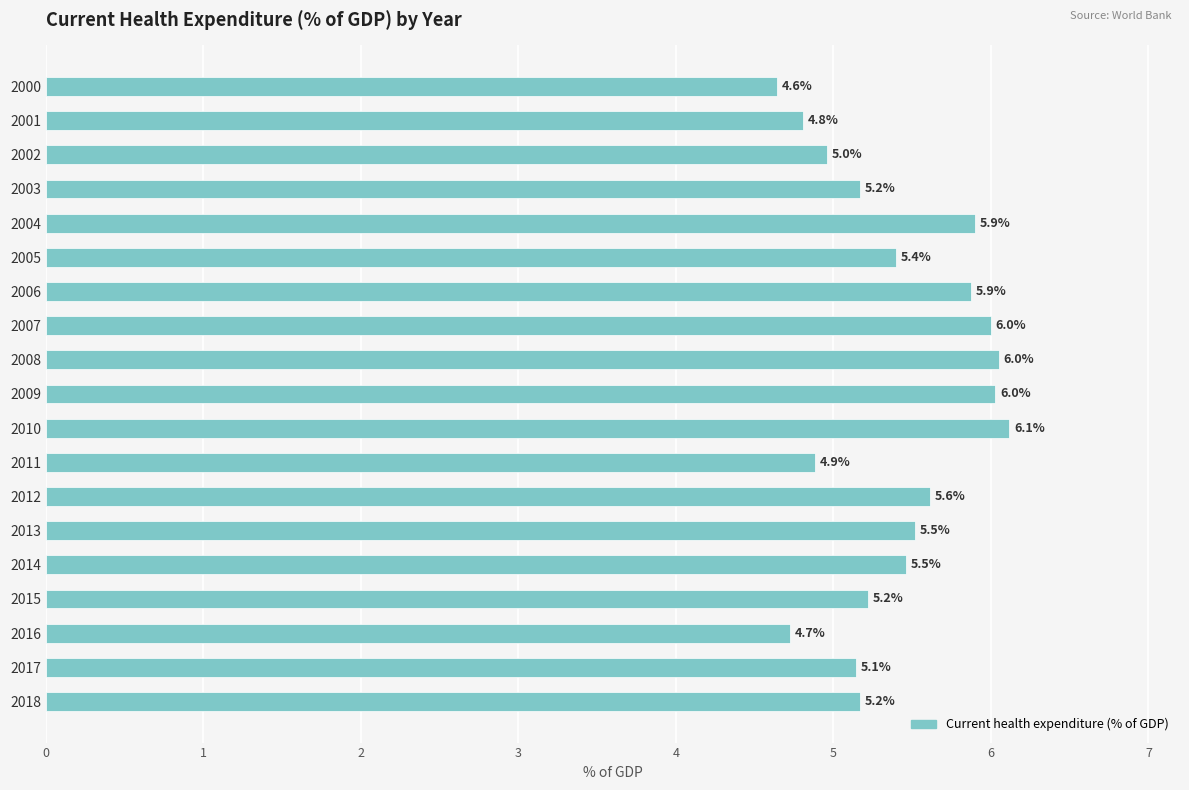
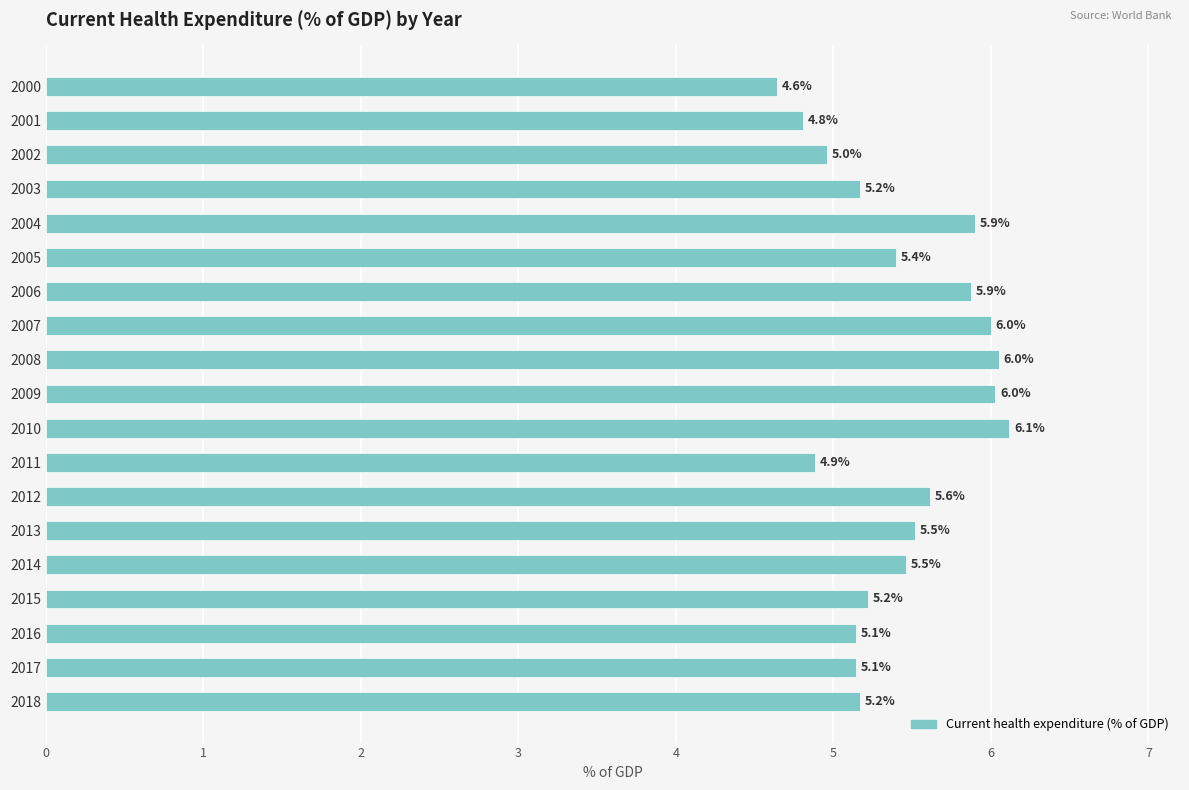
  {
    "2000": "4.6%",
    "2001": "4.8%",
    "2002": "5.0%",
    "2003": "5.2%",
    "2004": "5.9%",
    "2005": "5.4%",
    "2006": "5.9%",
    "2007": "6.0%",
    "2008": "6.0%",
    "2009": "6.0%",
    "2010": "6.1%",
    "2011": "4.9%",
    "2012": "5.6%",
    "2013": "5.5%",
    "2014": "5.5%",
    "2015": "5.2%",
-   "2016": "4.7%",
+   "2016": "5.1%",
    "2017": "5.1%",
    "2018": "5.2%"
  }
